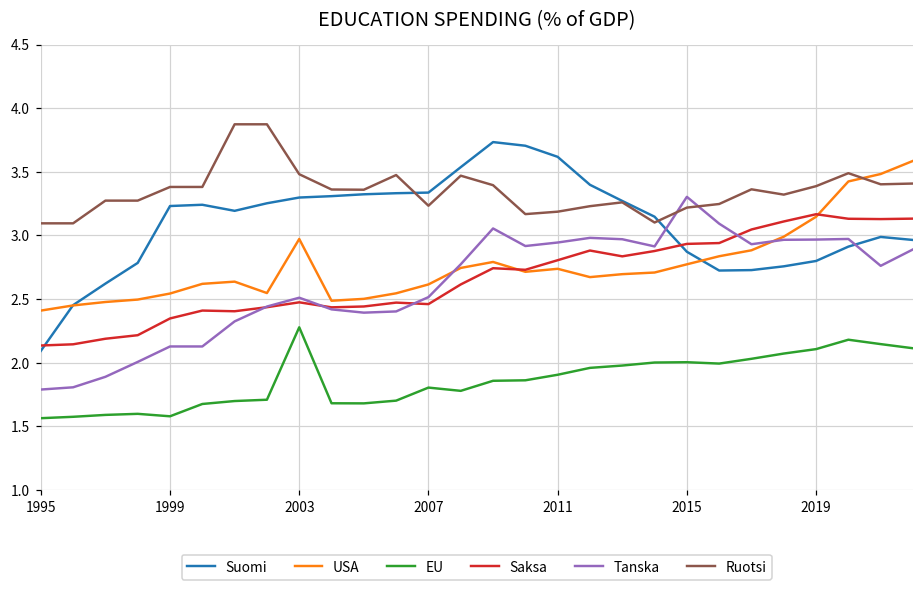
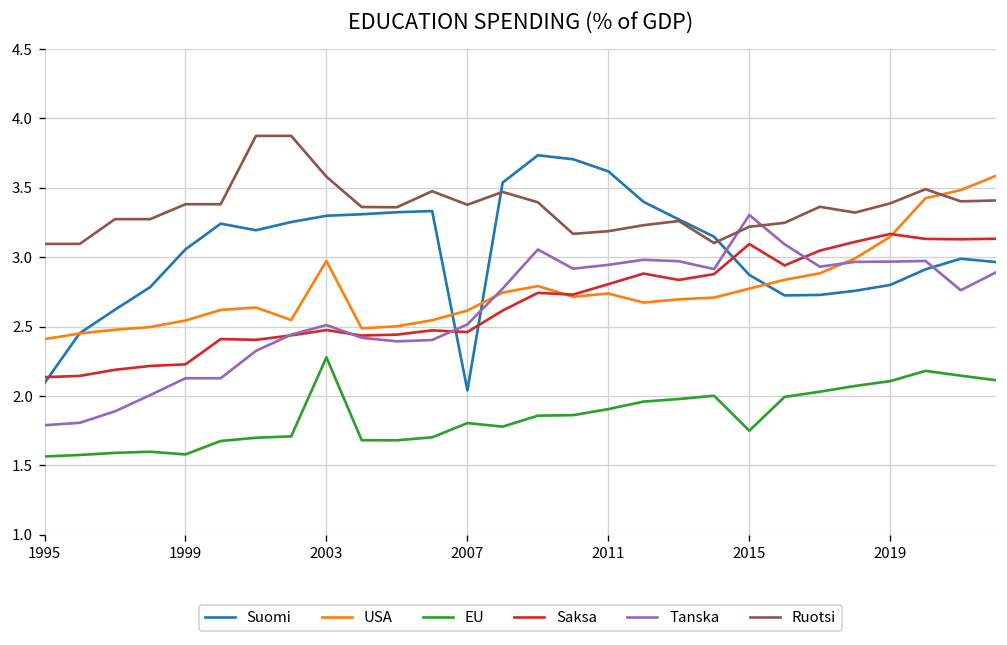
  {
    "Suomi": {
      "1995": 2.09,
-     "1999": 3.23,
+     "1999": 3.06,
      "2003": 3.30,
-     "2007": 3.34,
+     "2007": 2.04,
      "2011": 3.62,
      "2015": 2.87,
      "2019": 2.80
    },
    "USA": {
      "1995": 2.41,
      "1999": 2.54,
      "2003": 2.97,
      "2007": 2.62,
      "2011": 2.74,
      "2015": 2.77
    },
    "EU": {
      "1995": 1.56,
      "1999": 1.58,
      "2003": 2.28,
      "2007": 1.80,
      "2011": 1.91,
-     "2015": 2.00,
+     "2015": 1.75,
      "2019": 2.11
    },
    "Saksa": {
      "1995": 2.14,
-     "1999": 2.35,
+     "1999": 2.23,
      "2003": 2.47,
      "2007": 2.46,
      "2011": 2.81,
-     "2015": 2.93
+     "2015": 3.09
    },
    "Tanska": {
      "1995": 1.79,
      "1999": 2.13,
      "2003": 2.51,
      "2007": 2.52,
      "2011": 2.94,
      "2015": 3.30,
      "2019": 2.97
    },
    "Ruotsi": {
      "1995": 3.10,
      "1999": 3.38,
-     "2003": 3.48,
-     "2007": 3.23,
+     "2003": 3.58,
+     "2007": 3.38,
      "2011": 3.19,
      "2015": 3.22,
      "2019": 3.39
    }
  }
